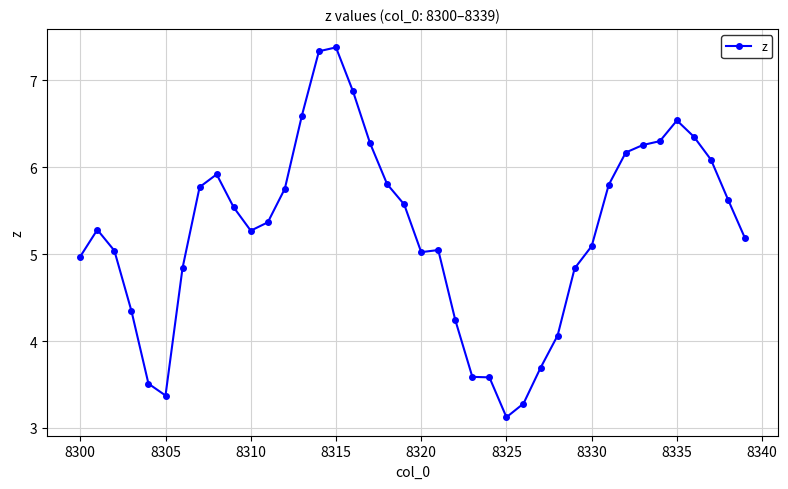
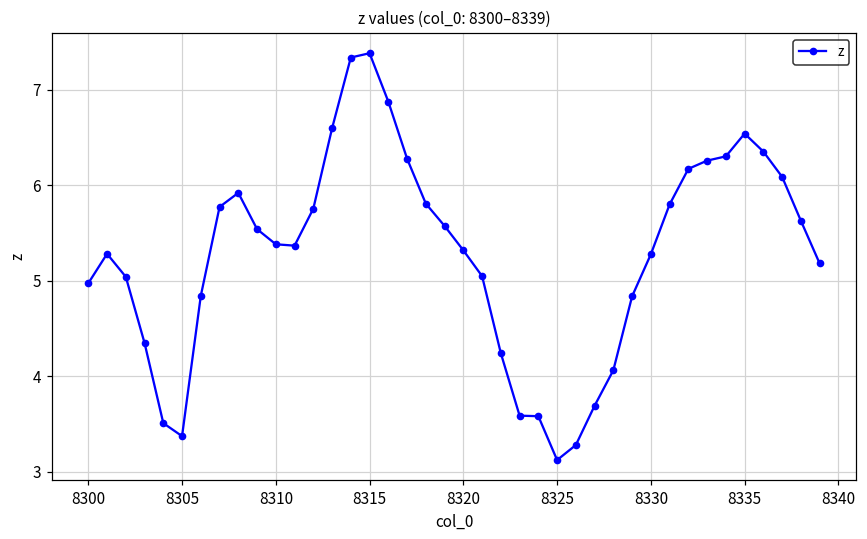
  {
    "8300": 5.0,
    "8305": 3.4,
-   "8310": 5.3,
+   "8310": 5.4,
    "8315": 7.4,
-   "8320": 5.0,
+   "8320": 5.3,
    "8325": 3.1,
-   "8330": 5.1,
+   "8330": 5.3,
    "8335": 6.5
  }
